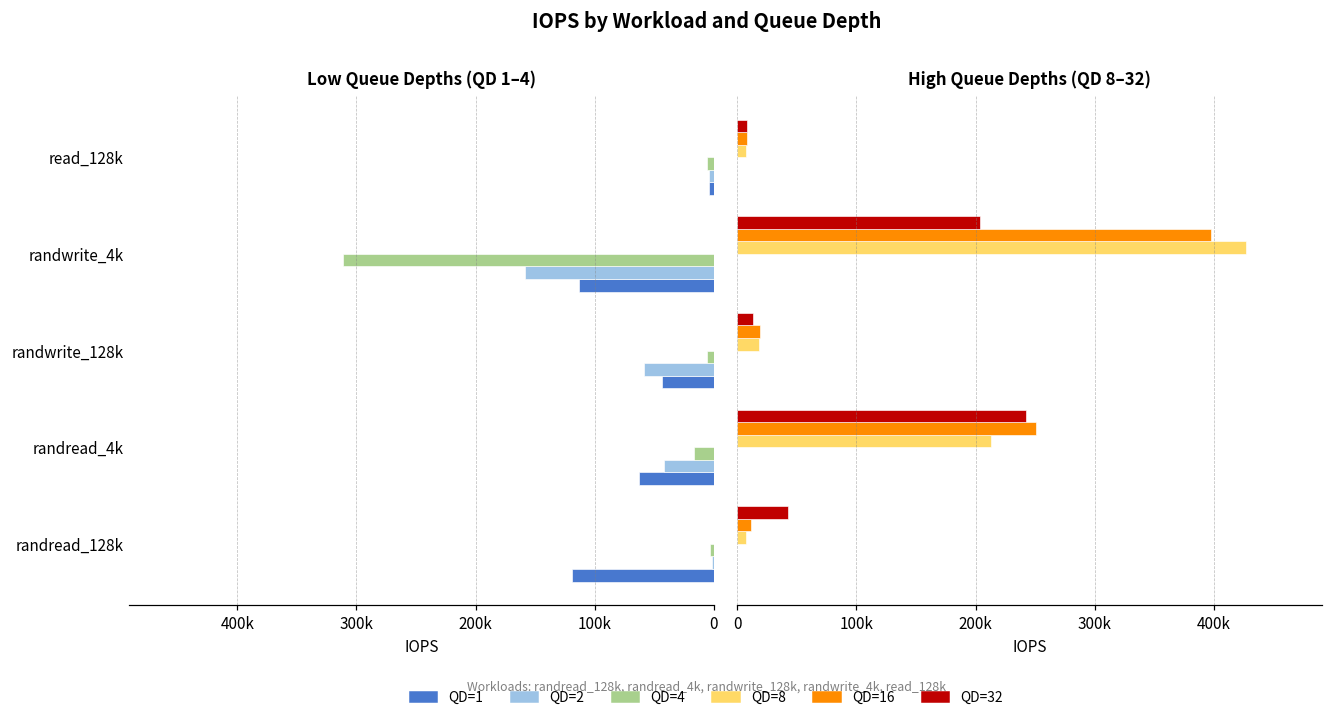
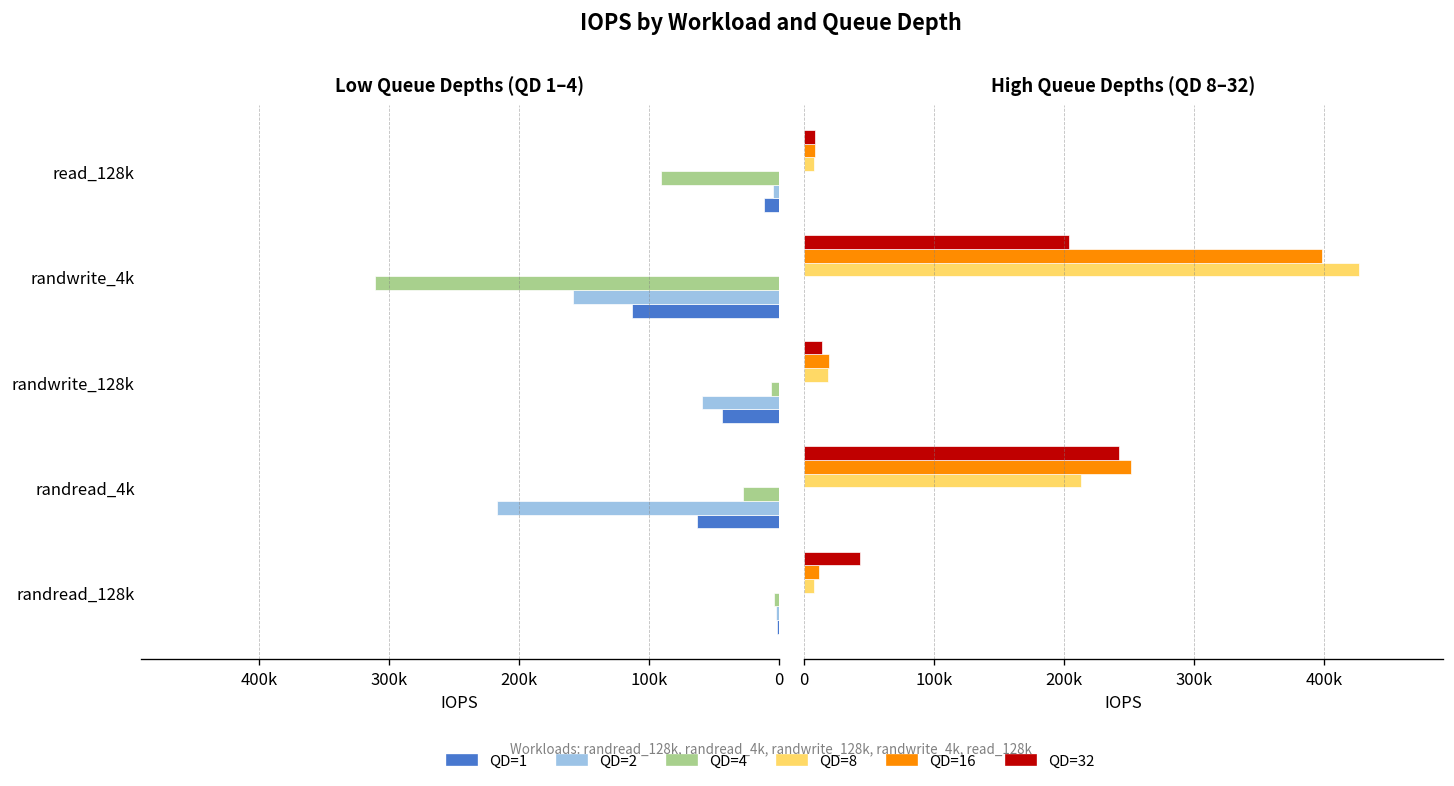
  {
    "Low Queue Depths (QD 1–4)": {
      "QD=1": {
-       "read_128k": 4000,
+       "read_128k": 11000,
        "randwrite_4k": 113000,
        "randwrite_128k": 44000,
        "randread_4k": 63000,
-       "randread_128k": 119000
+       "randread_128k": 1000
      },
      "QD=2": {
        "read_128k": 4000,
        "randwrite_4k": 158000,
        "randwrite_128k": 59000,
-       "randread_4k": 42000
+       "randread_4k": 217000
      },
      "QD=4": {
-       "read_128k": 6000,
+       "read_128k": 90000,
        "randwrite_4k": 311000,
        "randwrite_128k": 6000,
-       "randread_4k": 17000,
+       "randread_4k": 28000,
        "randread_128k": 4000
      }
    }
  }
